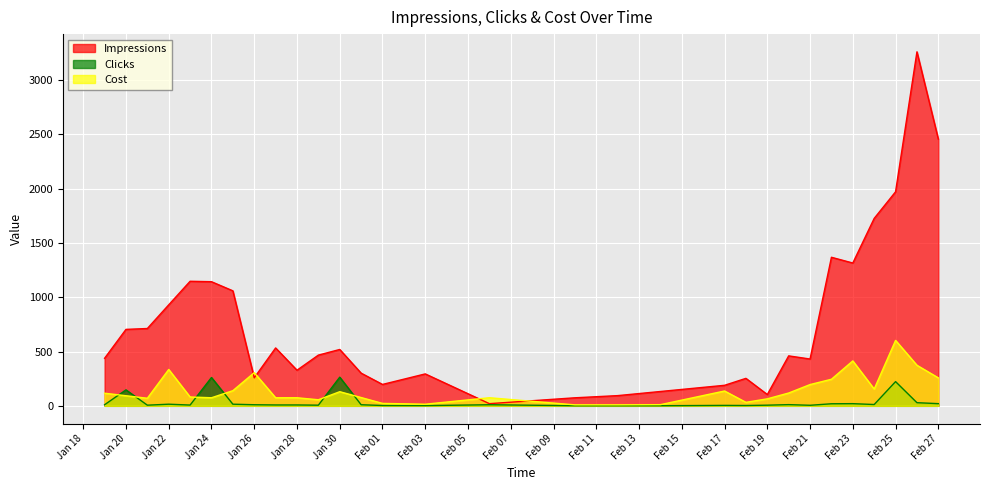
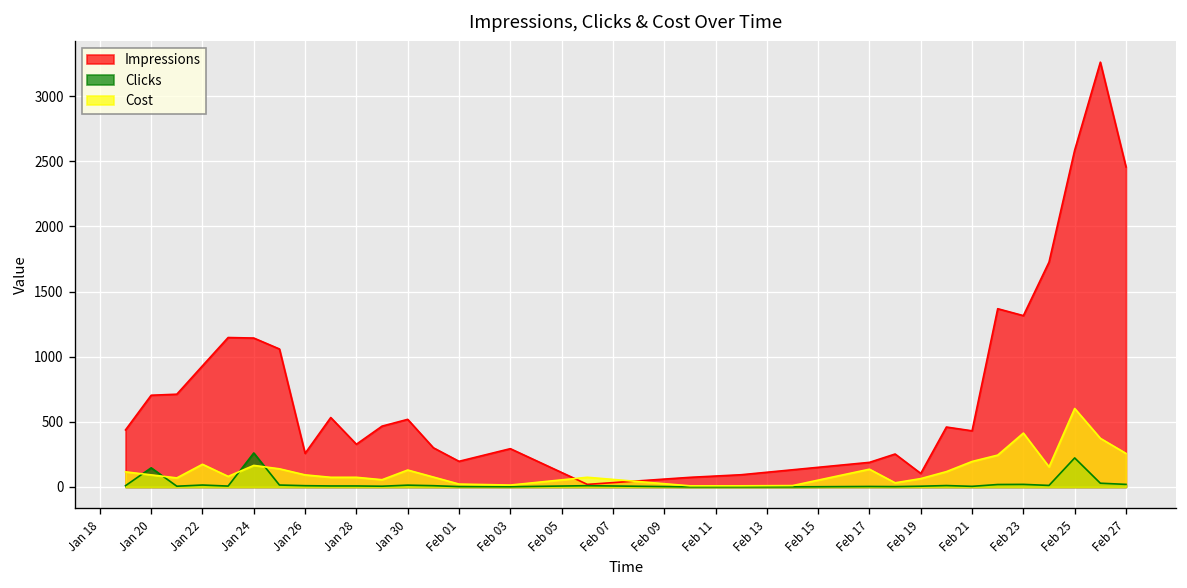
  {
    "Impressions": {
      "Jan 20": 700,
      "Jan 22": 930,
      "Jan 24": 1140,
      "Jan 26": 260,
      "Jan 28": 330,
      "Jan 30": 520,
      "Feb 01": 200,
      "Feb 03": 290,
      "Feb 17": 190,
      "Feb 19": 100,
      "Feb 21": 430,
      "Feb 23": 1320,
-     "Feb 25": 1970,
+     "Feb 25": 2590,
      "Feb 27": 2460
    },
    "Clicks": {
      "Jan 20": 150,
      "Jan 22": 20,
      "Jan 24": 260,
      "Jan 26": 10,
      "Jan 28": 10,
-     "Jan 30": 260,
+     "Jan 30": 10,
      "Feb 17": 0,
      "Feb 19": 10,
      "Feb 21": 10,
      "Feb 23": 20,
      "Feb 25": 220,
      "Feb 27": 20
    },
    "Cost": {
      "Jan 20": 90,
-     "Jan 22": 330,
-     "Jan 24": 70,
-     "Jan 26": 310,
+     "Jan 22": 170,
+     "Jan 24": 170,
+     "Jan 26": 90,
      "Jan 28": 70,
      "Jan 30": 130,
      "Feb 17": 140,
      "Feb 19": 60,
      "Feb 21": 200,
      "Feb 23": 410,
      "Feb 25": 600,
      "Feb 27": 260
    }
  }
